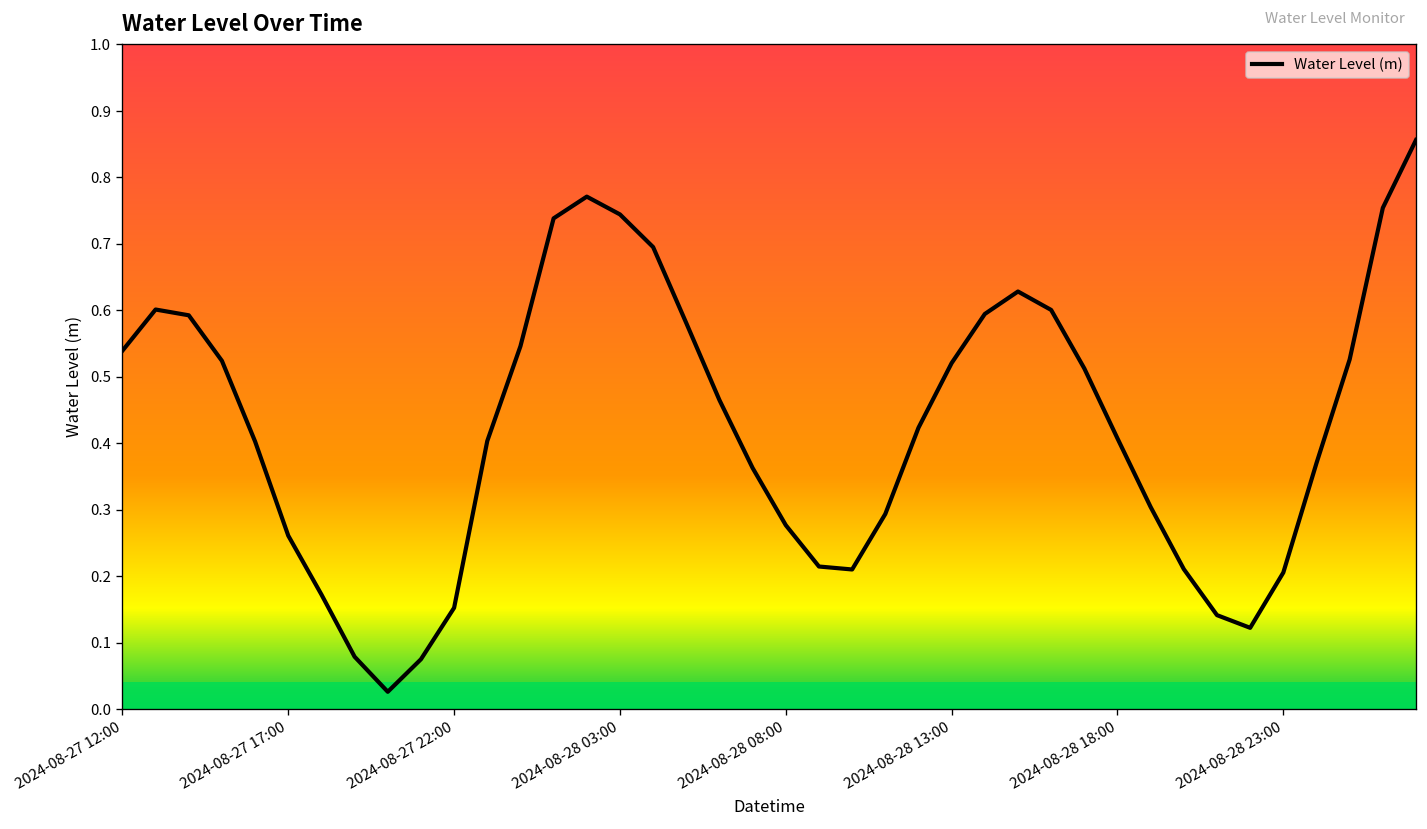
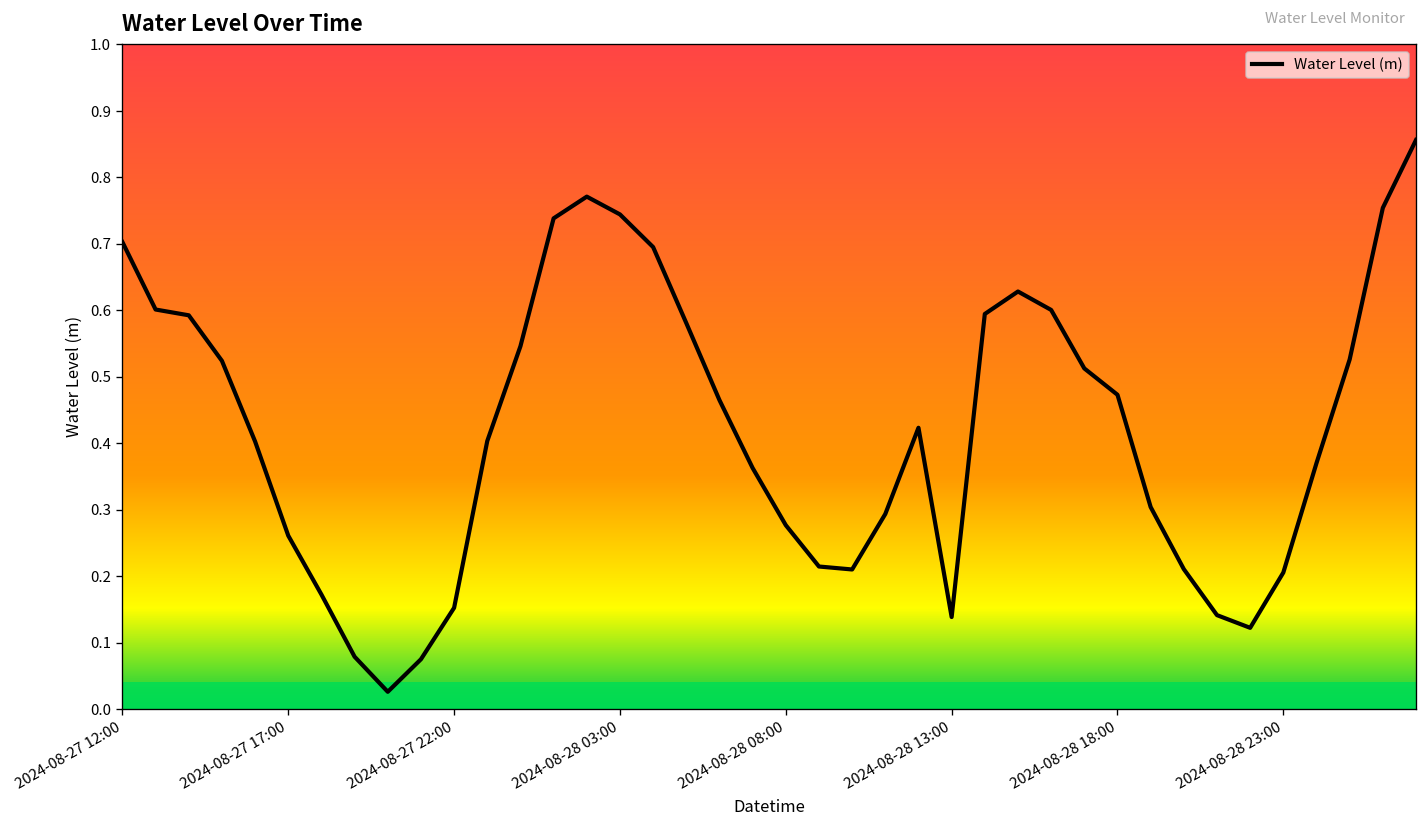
  {
-   "2024-08-27 12:00": 0.54,
+   "2024-08-27 12:00": 0.70,
    "2024-08-27 17:00": 0.26,
    "2024-08-27 22:00": 0.15,
    "2024-08-28 03:00": 0.74,
    "2024-08-28 08:00": 0.28,
-   "2024-08-28 13:00": 0.52,
-   "2024-08-28 18:00": 0.41,
+   "2024-08-28 13:00": 0.14,
+   "2024-08-28 18:00": 0.47,
    "2024-08-28 23:00": 0.21
  }
